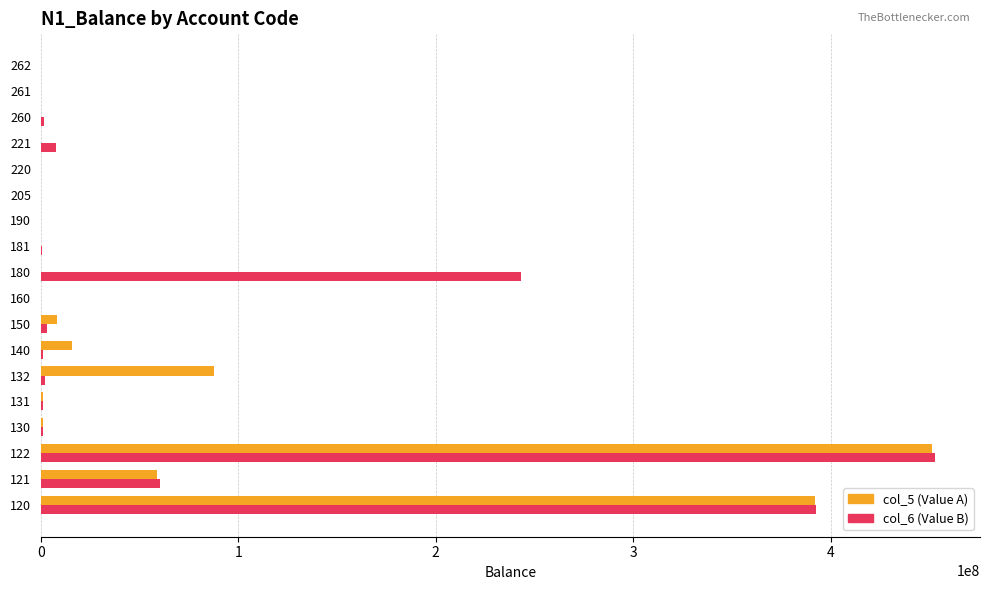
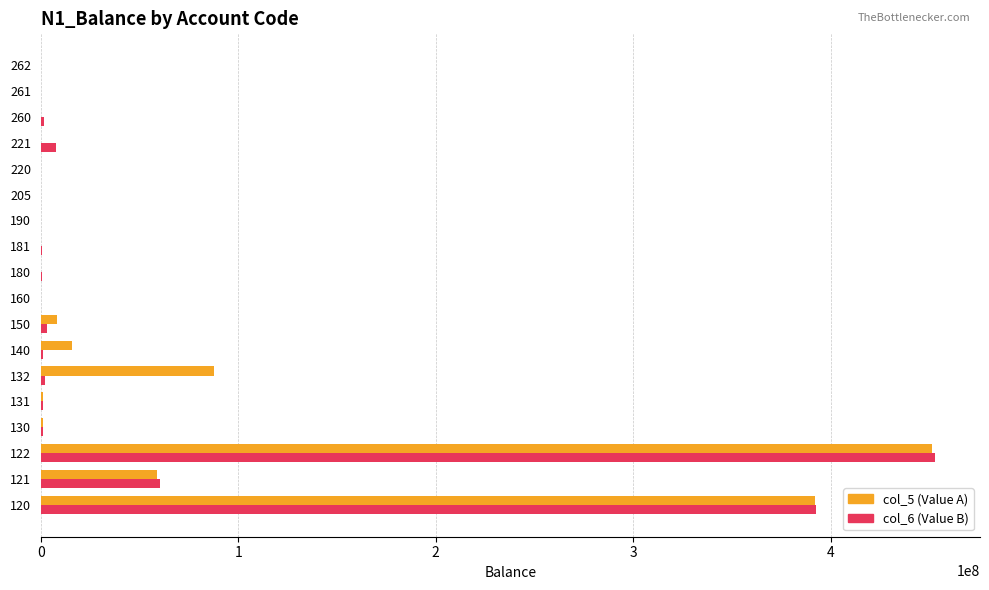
  {
    "col_5 (Value A)": {
      "150": 8000000,
      "140": 16000000,
      "132": 88000000,
      "122": 451000000,
      "121": 59000000,
      "120": 392000000
    },
    "col_6 (Value B)": {
      "260": 2000000,
      "221": 8000000,
-     "180": 243000000,
+     "180": 0,
      "150": 3000000,
      "132": 2000000,
      "122": 453000000,
      "121": 60000000,
      "120": 392000000
    }
  }
